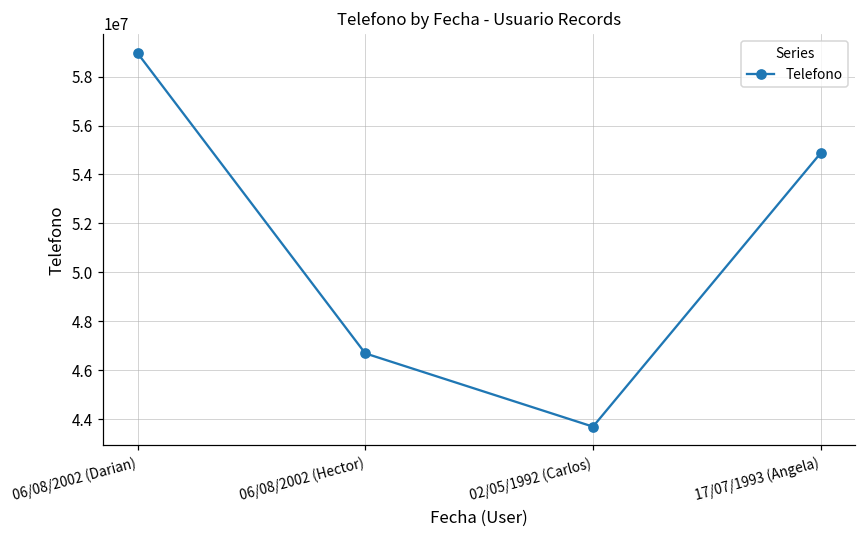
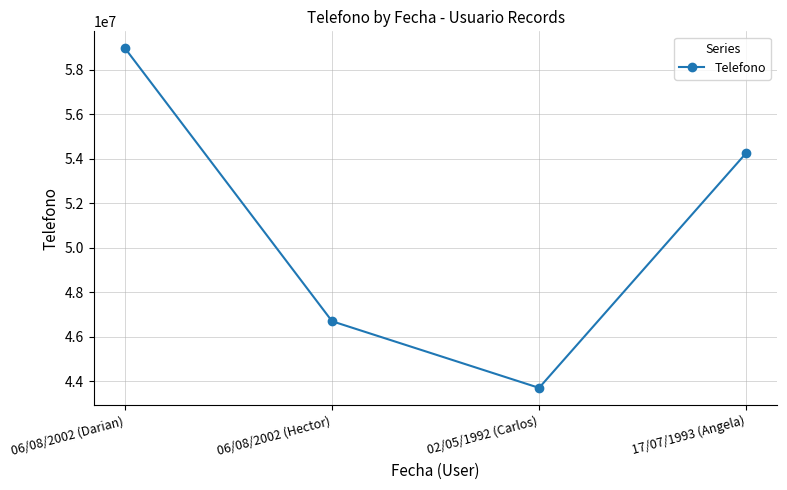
  {
    "06/08/2002 (Darian)": 59000000,
    "06/08/2002 (Hector)": 46700000,
    "02/05/1992 (Carlos)": 43700000,
-   "17/07/1993 (Angela)": 54900000
+   "17/07/1993 (Angela)": 54200000
  }
